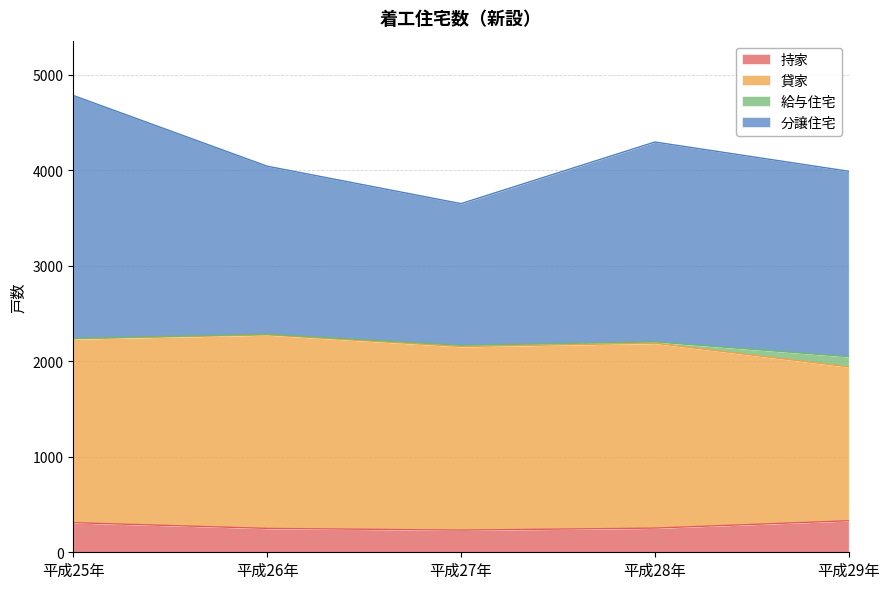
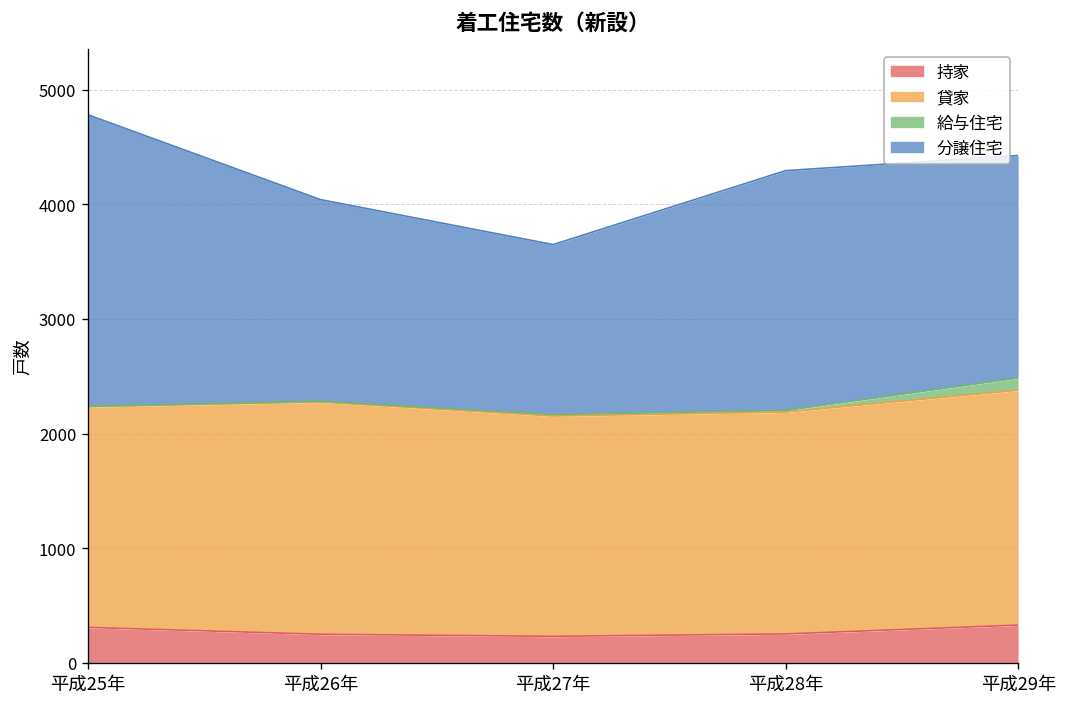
  {
    "持家": {
      "平成25年": 300,
      "平成26年": 300,
      "平成27年": 200,
      "平成28年": 300,
      "平成29年": 300
    },
    "貸家": {
-     "平成29年": 1600
+     "平成29年": 2000
    },
    "給与住宅": {
      "平成29年": 100
    },
    "分譲住宅": {
      "平成25年": 2500,
      "平成26年": 1800,
      "平成27年": 1500,
      "平成28年": 2100,
      "平成29年": 1900
    }
  }
